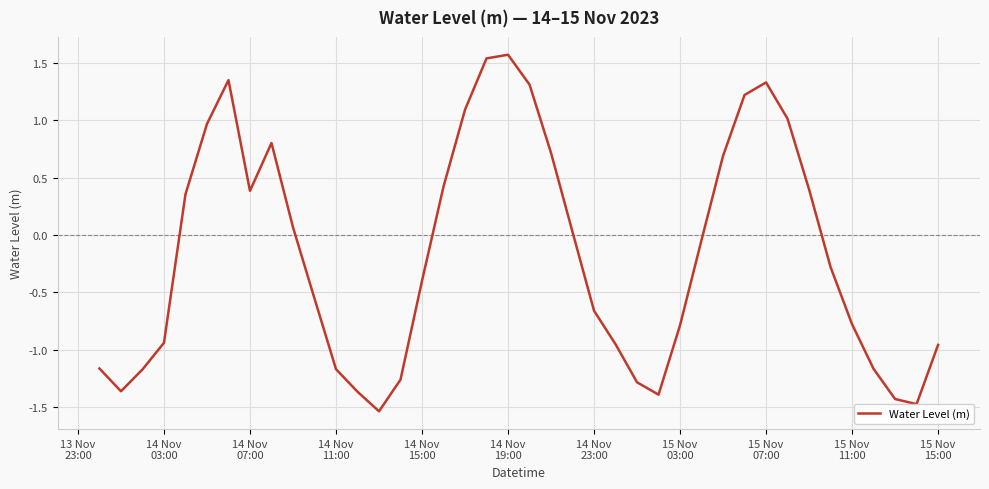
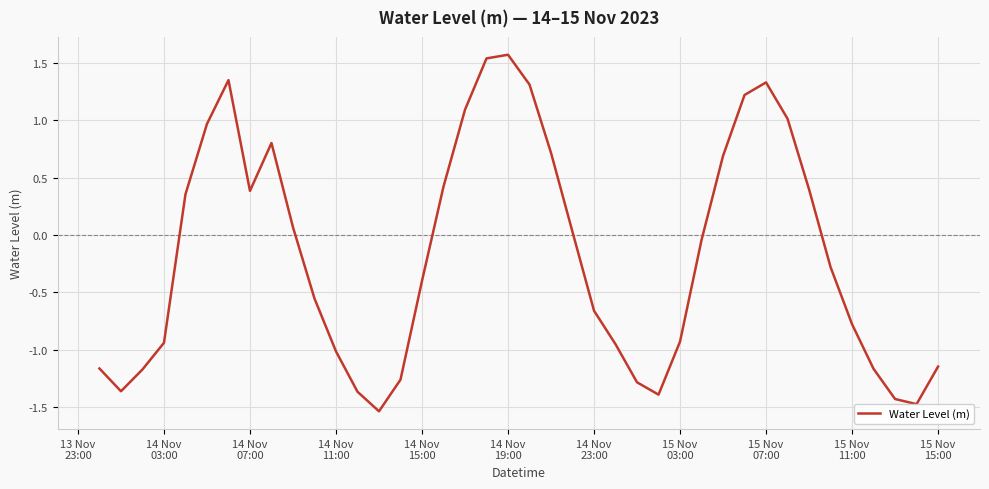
  {
    "14 Nov 03:00": -0.94,
    "14 Nov 07:00": 0.38,
-   "14 Nov 11:00": -1.17,
+   "14 Nov 11:00": -1.01,
    "14 Nov 15:00": -0.40,
    "14 Nov 19:00": 1.57,
    "14 Nov 23:00": -0.66,
-   "15 Nov 03:00": -0.79,
+   "15 Nov 03:00": -0.93,
    "15 Nov 07:00": 1.33,
    "15 Nov 11:00": -0.78,
-   "15 Nov 15:00": -0.96
+   "15 Nov 15:00": -1.15
  }
